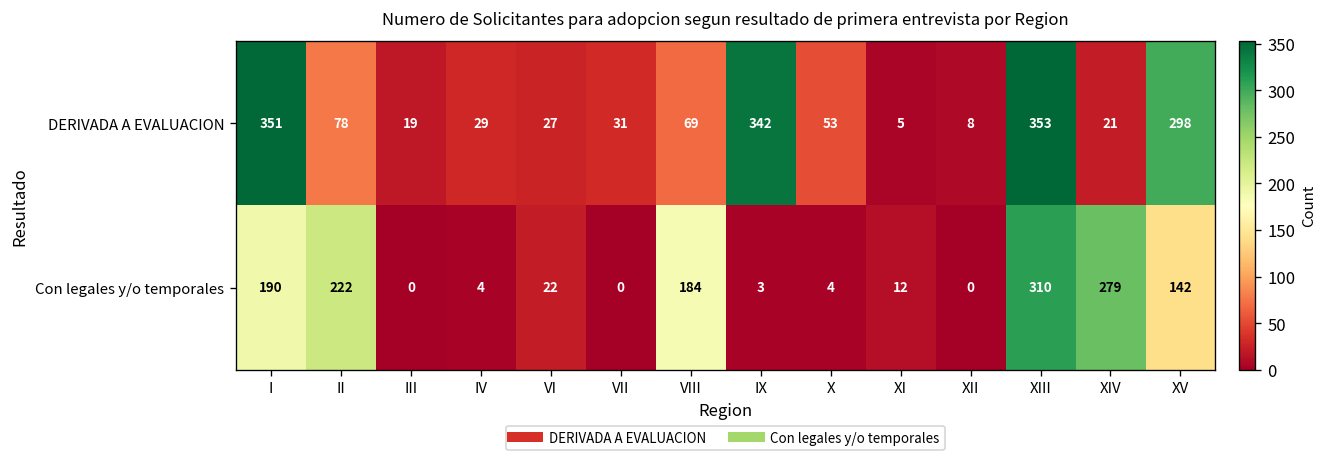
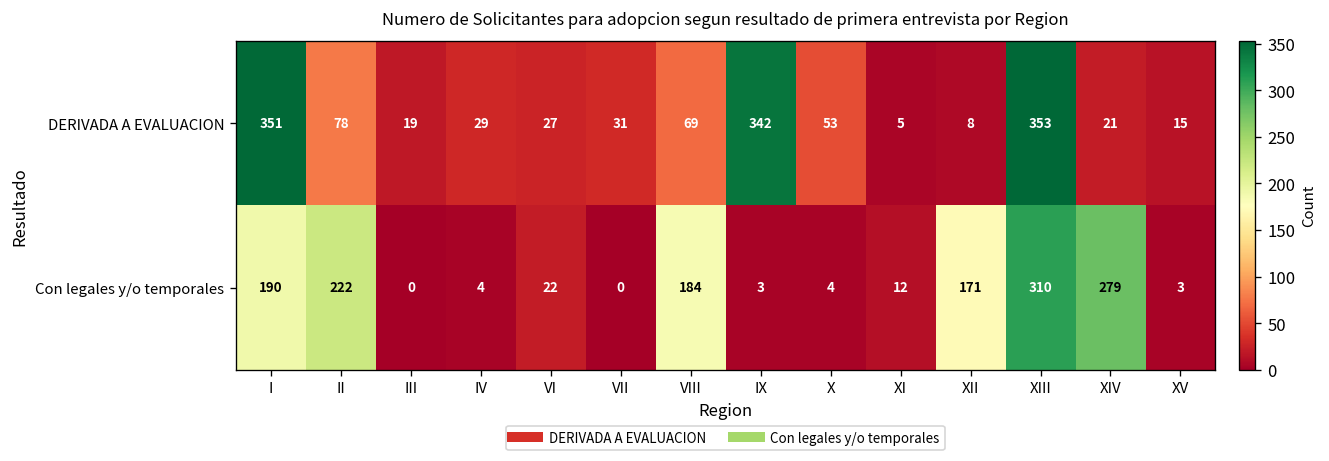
  {
    "DERIVADA A EVALUACION": {
      "I": 351,
      "II": 78,
      "III": 19,
      "IV": 29,
      "VI": 27,
      "VII": 31,
      "VIII": 69,
      "IX": 342,
      "X": 53,
      "XI": 5,
      "XII": 8,
      "XIII": 353,
      "XIV": 21,
-     "XV": 298
+     "XV": 15
    },
    "Con legales y/o temporales": {
      "I": 190,
      "II": 222,
      "III": 0,
      "IV": 4,
      "VI": 22,
      "VII": 0,
      "VIII": 184,
      "IX": 3,
      "X": 4,
      "XI": 12,
-     "XII": 0,
+     "XII": 171,
      "XIII": 310,
      "XIV": 279,
-     "XV": 142
+     "XV": 3
    }
  }
